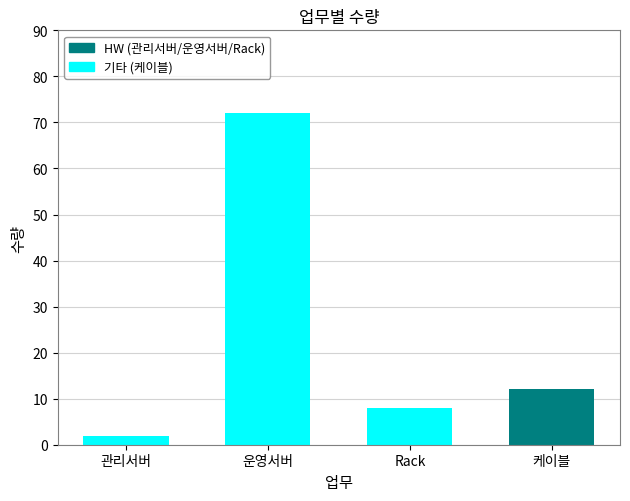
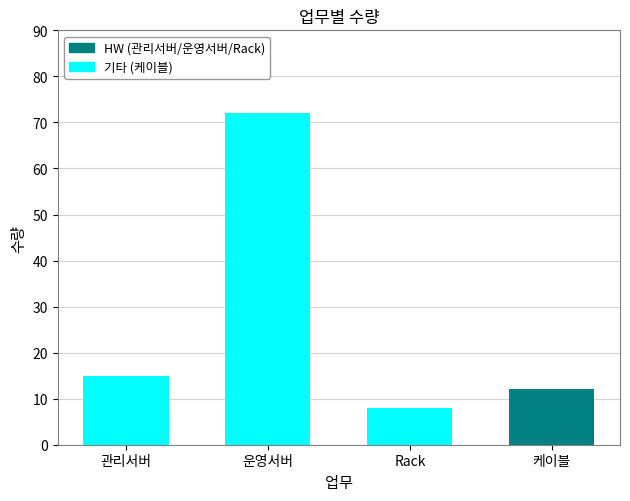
  {
-   "관리서버": 2,
+   "관리서버": 15,
    "운영서버": 72,
    "Rack": 8,
    "케이블": 12
  }
